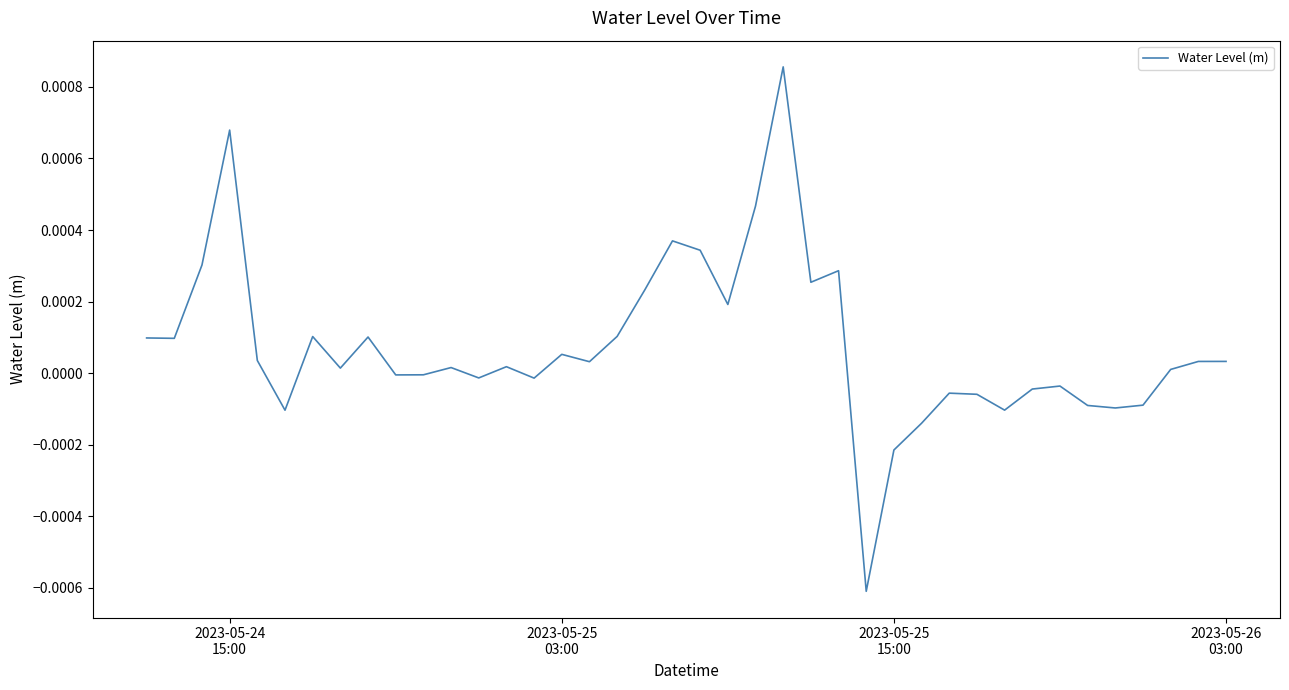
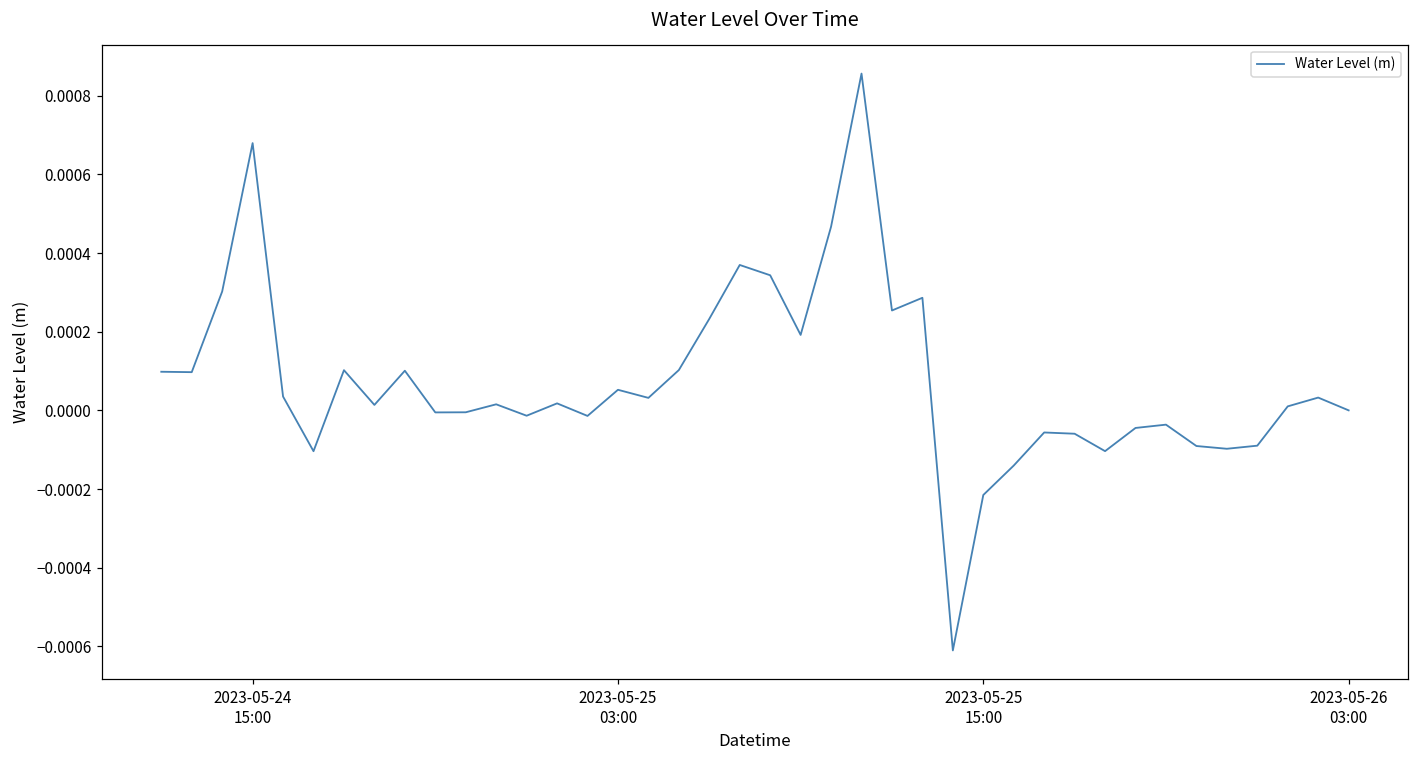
  {
    "2023-05-24 15:00": 0.00068,
    "2023-05-25 03:00": 0.00005,
    "2023-05-25 15:00": -0.00022,
-   "2023-05-26 03:00": 0.00003
+   "2023-05-26 03:00": 0.00000
  }
